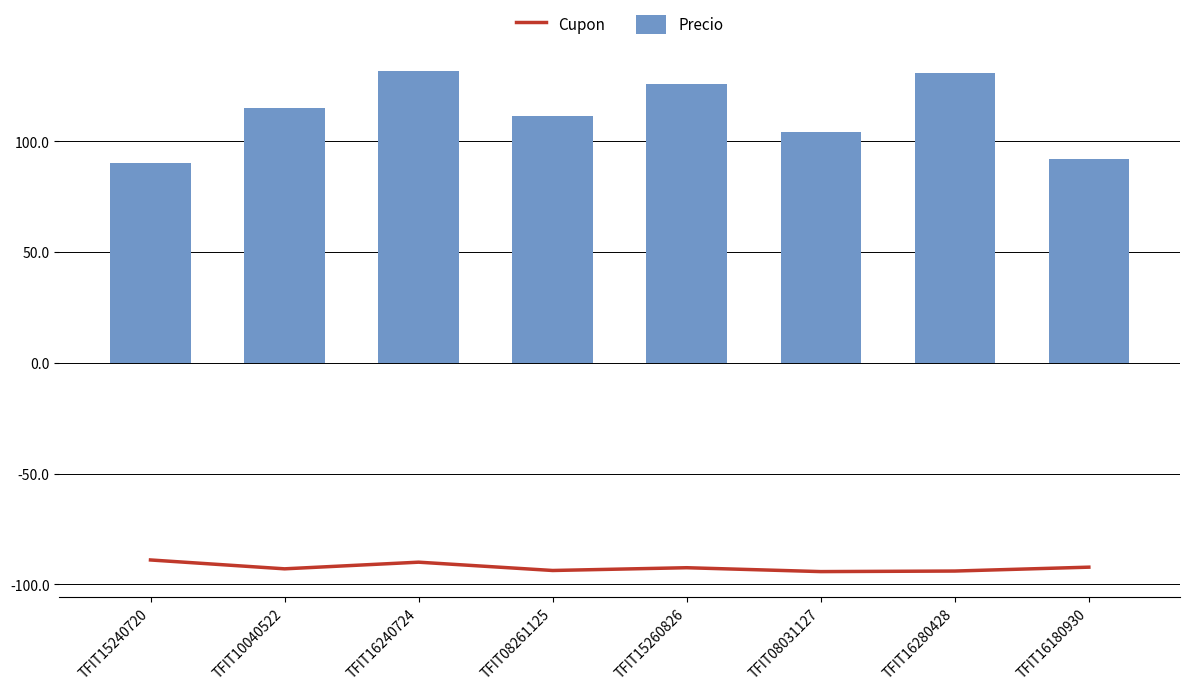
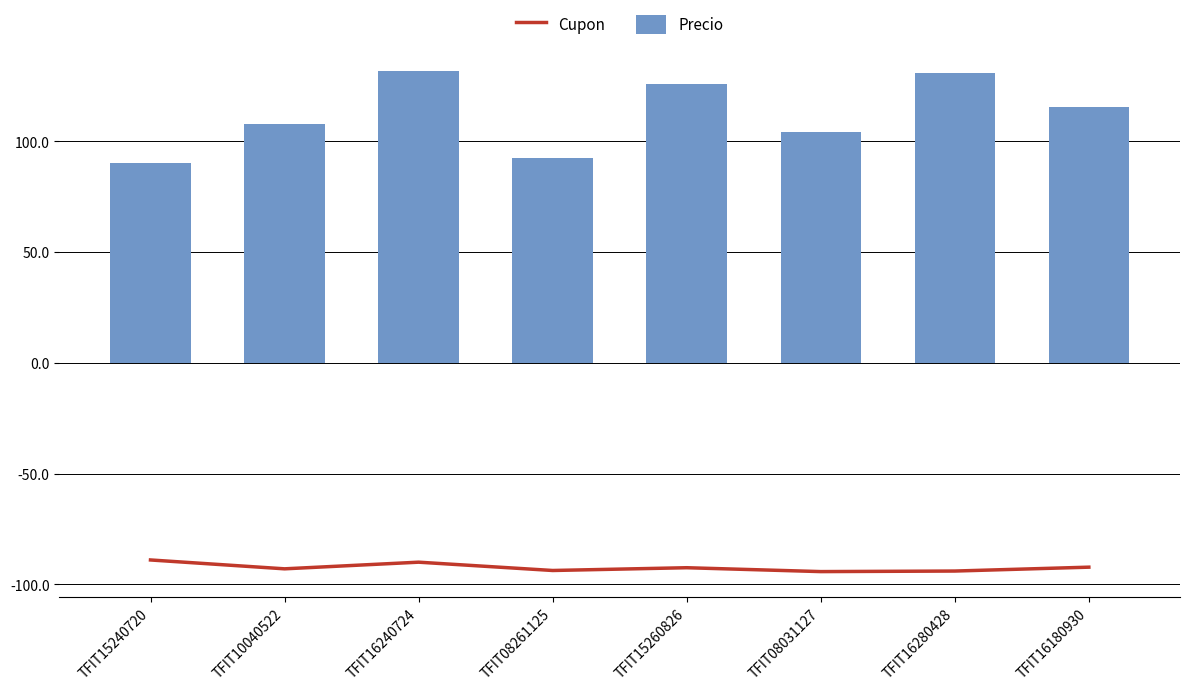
  {
    "Cupon": {
      "TFIT15240720": -89,
      "TFIT10040522": -93,
      "TFIT16240724": -90,
      "TFIT08261125": -94,
      "TFIT15260826": -93,
      "TFIT08031127": -94,
      "TFIT16280428": -94,
      "TFIT16180930": -92
    },
    "Precio": {
      "TFIT15240720": 90,
-     "TFIT10040522": 115,
+     "TFIT10040522": 108,
      "TFIT16240724": 132,
-     "TFIT08261125": 111,
+     "TFIT08261125": 92,
      "TFIT15260826": 126,
      "TFIT08031127": 104,
      "TFIT16280428": 131,
-     "TFIT16180930": 92
+     "TFIT16180930": 115
    }
  }
